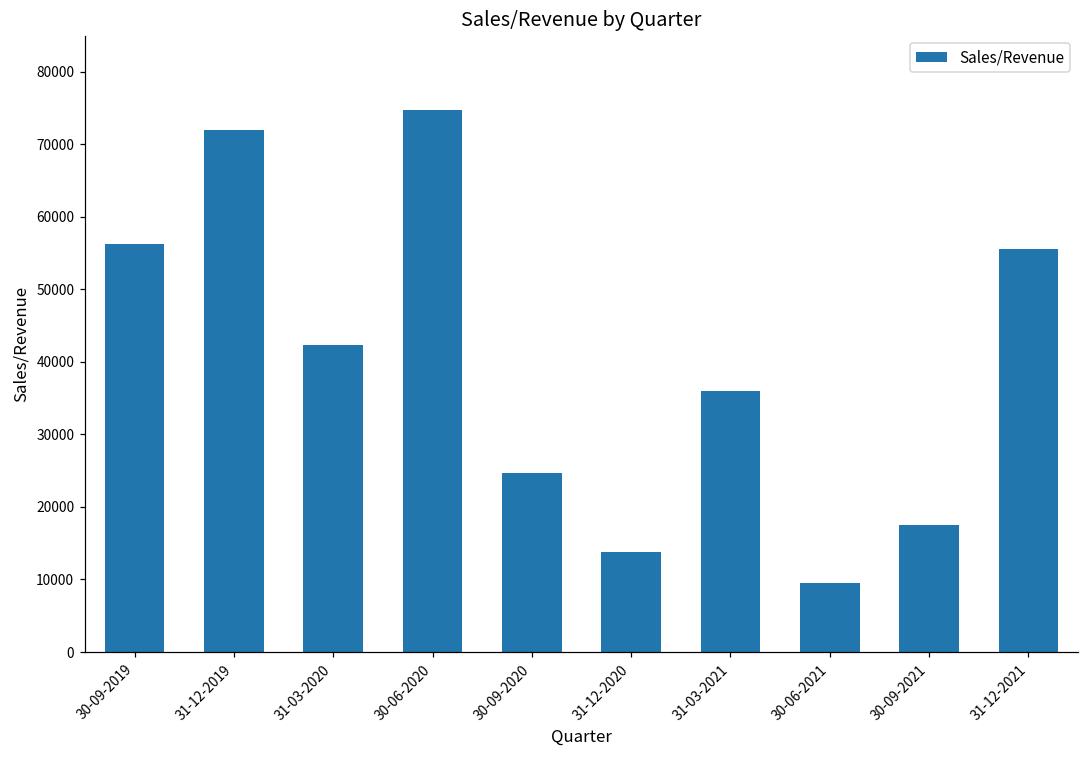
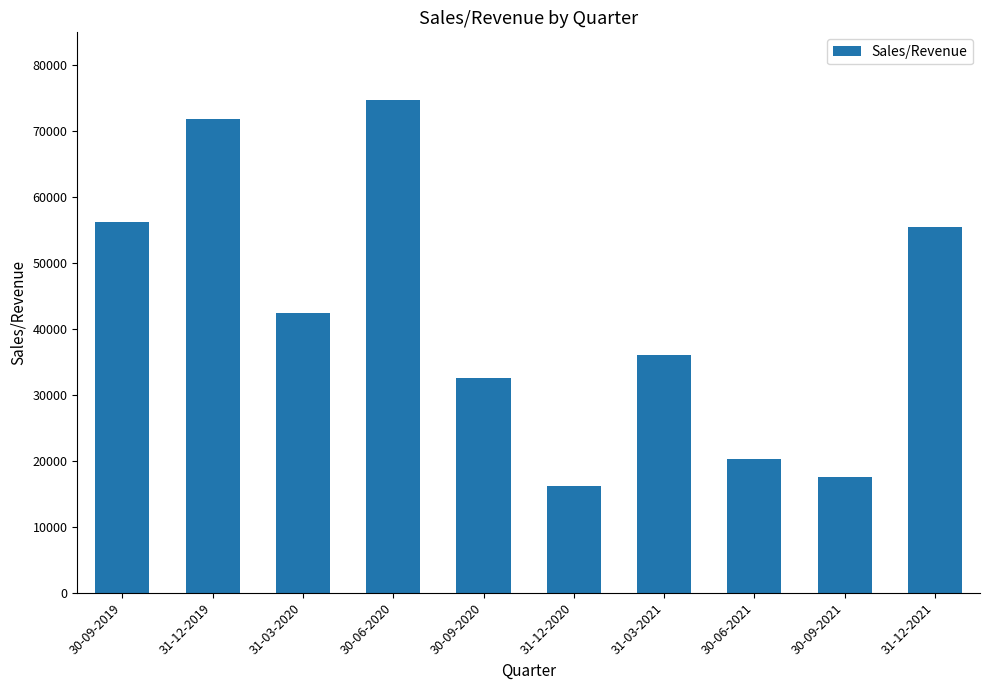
  {
    "30-09-2019": 56000,
    "31-12-2019": 72000,
    "31-03-2020": 42000,
    "30-06-2020": 75000,
-   "30-09-2020": 25000,
-   "31-12-2020": 14000,
+   "30-09-2020": 33000,
+   "31-12-2020": 16000,
    "31-03-2021": 36000,
-   "30-06-2021": 10000,
+   "30-06-2021": 20000,
    "30-09-2021": 18000,
    "31-12-2021": 56000
  }
